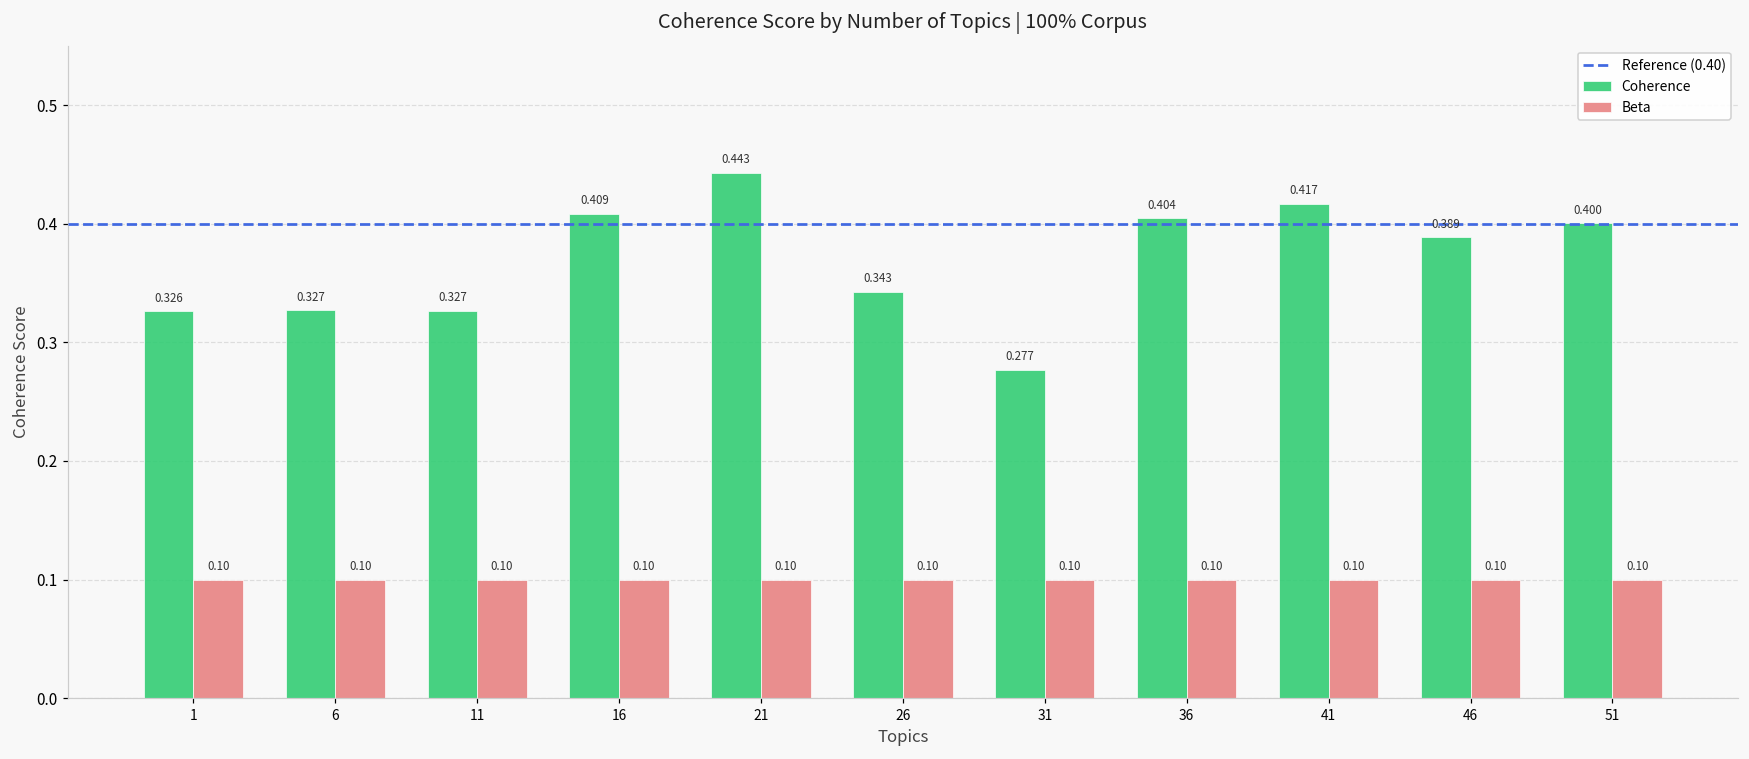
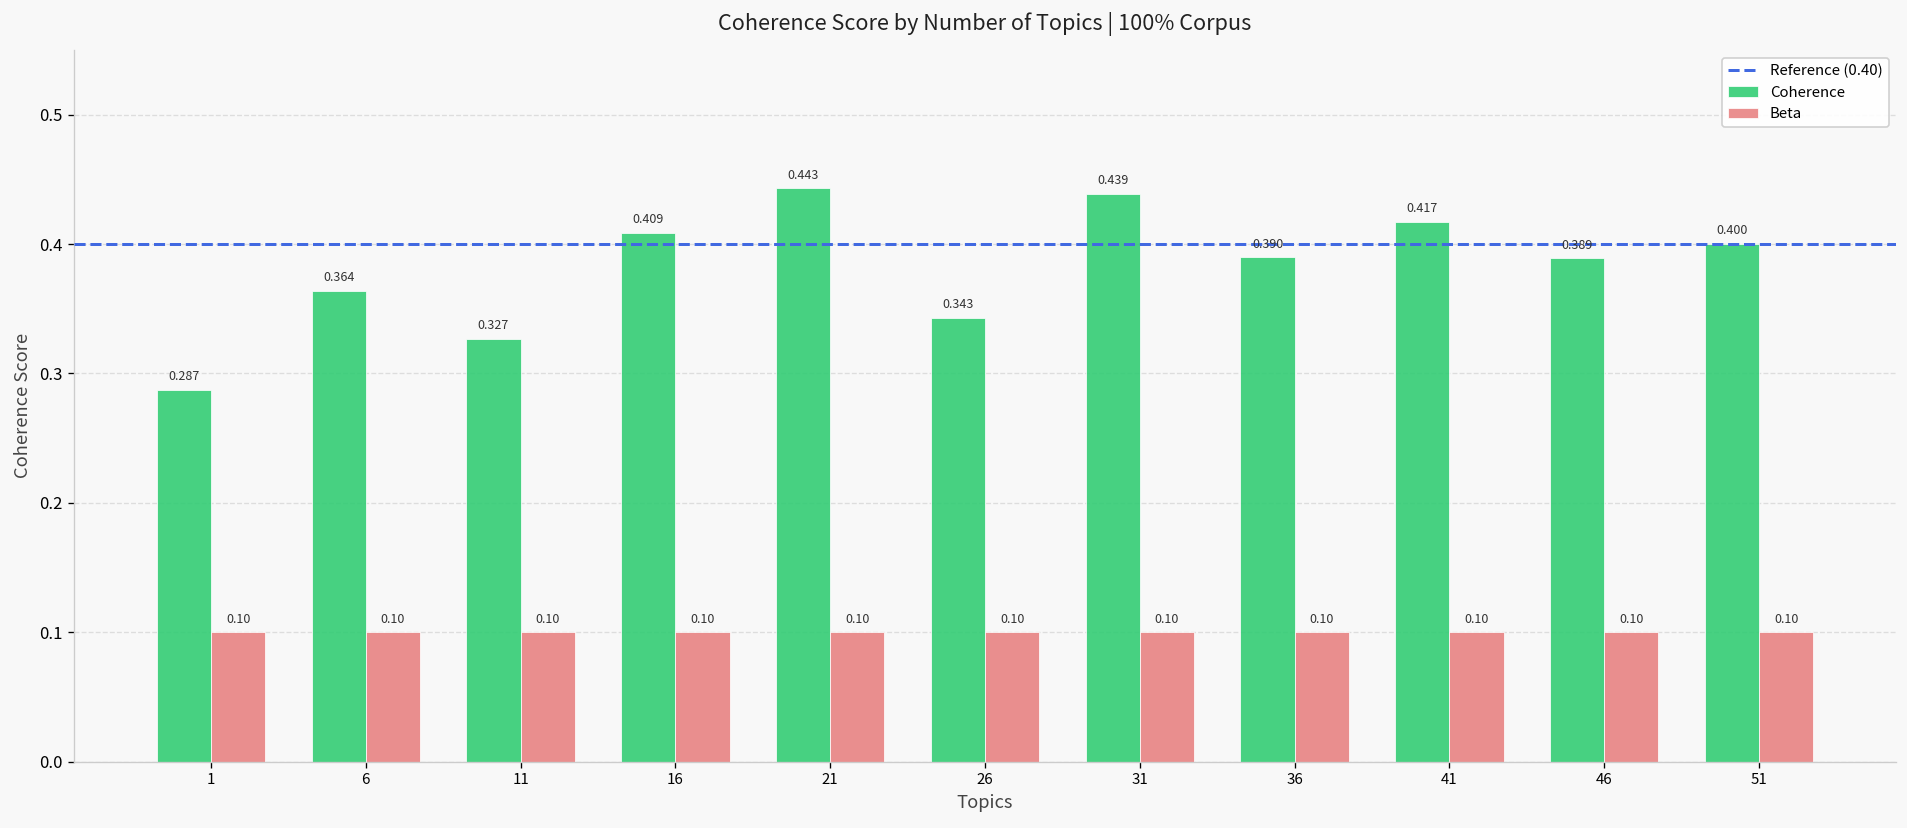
  {
    "Coherence": {
-     "1": 0.326,
-     "6": 0.327,
+     "1": 0.287,
+     "6": 0.364,
      "11": 0.327,
      "16": 0.409,
      "21": 0.443,
      "26": 0.343,
-     "31": 0.277,
-     "36": 0.404,
+     "31": 0.439,
+     "36": 0.390,
      "41": 0.417,
      "46": 0.389,
      "51": 0.400
    },
    "Beta": {
      "1": 0.10,
      "6": 0.10,
      "11": 0.10,
      "16": 0.10,
      "21": 0.10,
      "26": 0.10,
      "31": 0.10,
      "36": 0.10,
      "41": 0.10,
      "46": 0.10,
      "51": 0.10
    }
  }
